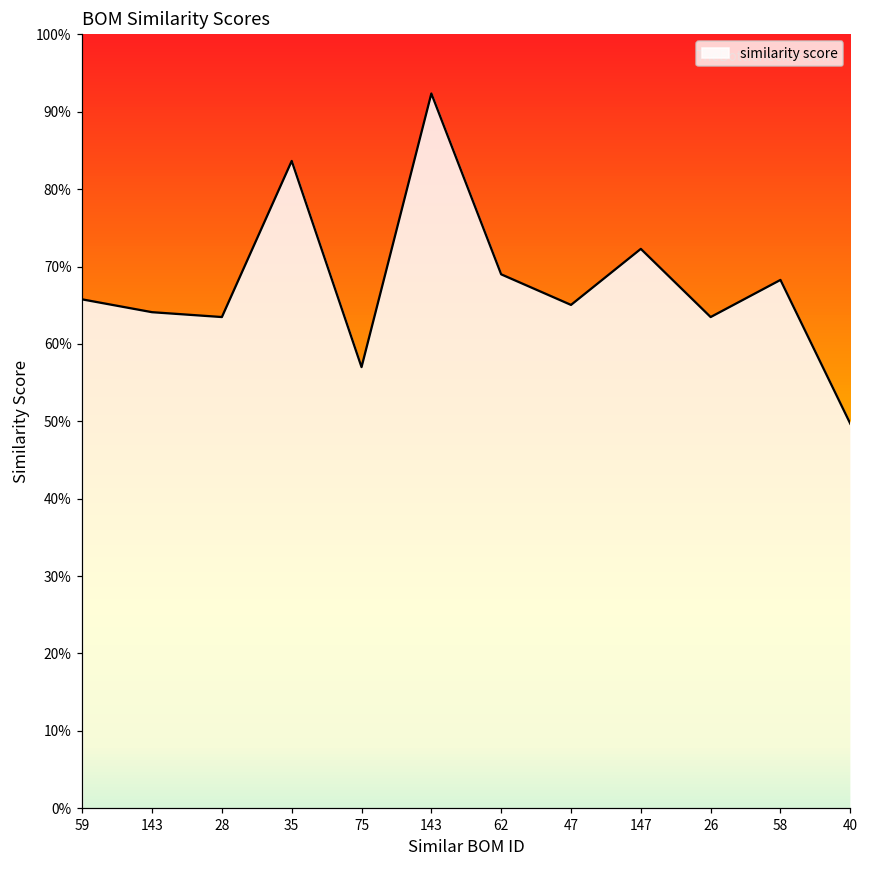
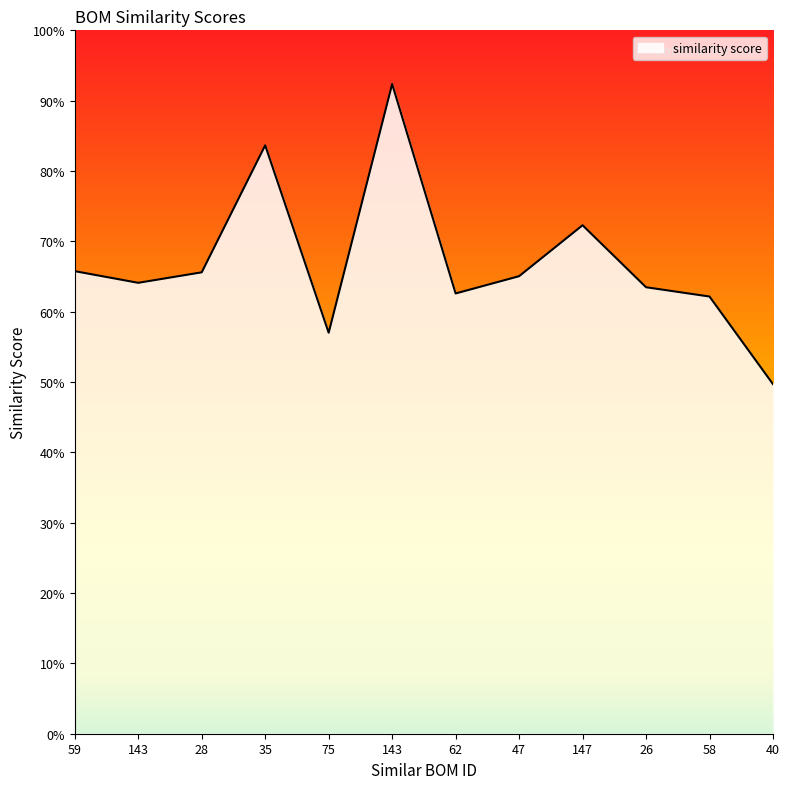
  {
    "59": "66%",
-   "28": "63%",
+   "28": "66%",
    "35": "84%",
    "75": "57%",
-   "62": "69%",
+   "62": "63%",
    "47": "65%",
    "147": "72%",
    "26": "63%",
-   "58": "68%",
+   "58": "62%",
    "40": "50%"
  }
